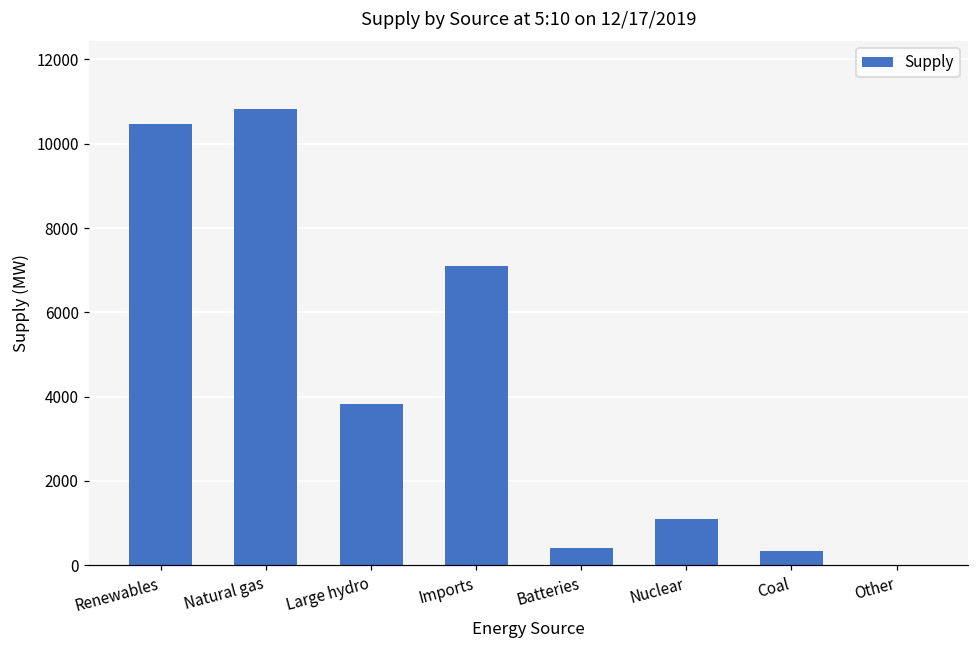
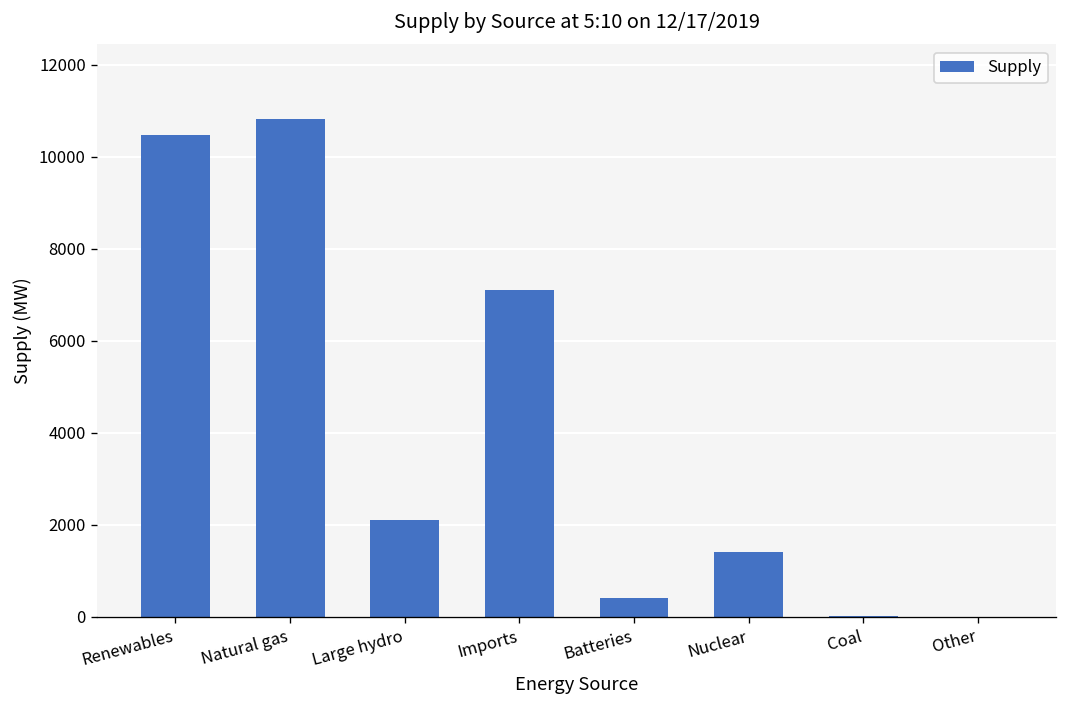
  {
    "Renewables": 10500,
    "Natural gas": 10800,
-   "Large hydro": 3800,
+   "Large hydro": 2100,
    "Imports": 7100,
    "Batteries": 400,
-   "Nuclear": 1100,
-   "Coal": 300,
+   "Nuclear": 1400,
+   "Coal": 0,
    "Other": 0
  }
